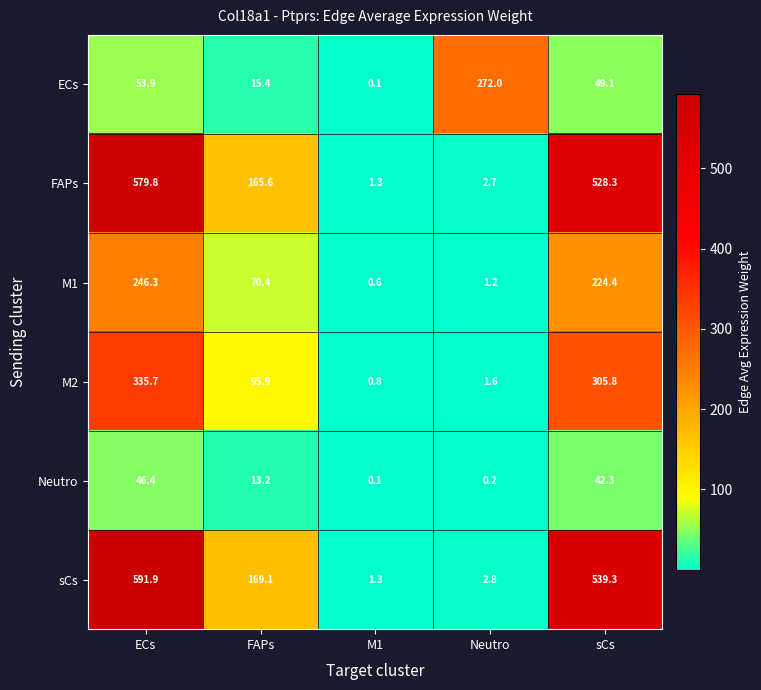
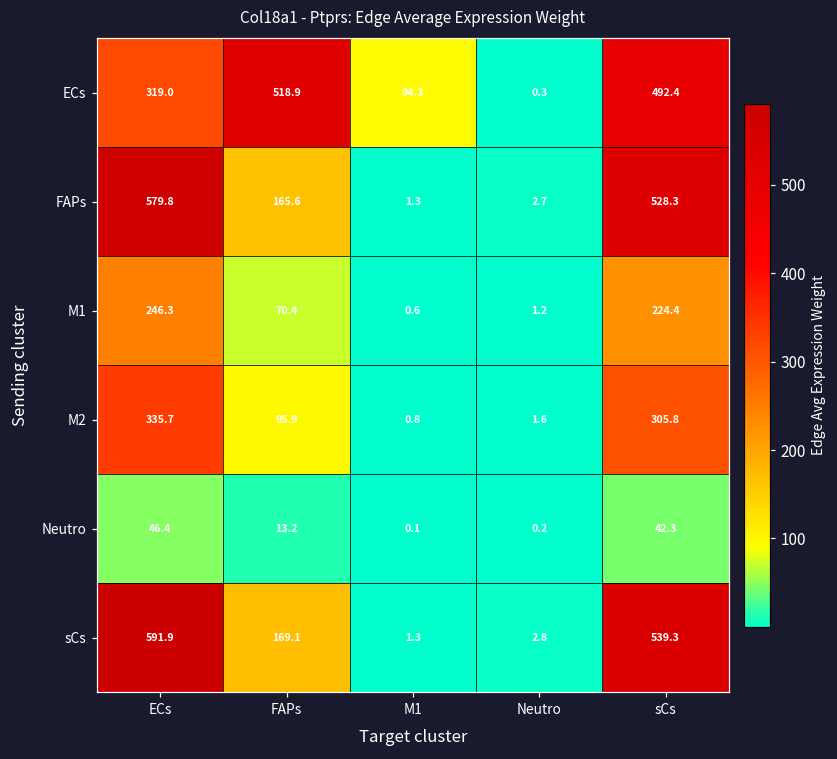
  {
    "ECs": {
-     "ECs": 53.9,
-     "FAPs": 15.4,
-     "M1": 0.1,
-     "Neutro": 272.0,
-     "sCs": 49.1
+     "ECs": 319.0,
+     "FAPs": 518.9,
+     "M1": 94.3,
+     "Neutro": 0.3,
+     "sCs": 492.4
    },
    "FAPs": {
      "ECs": 579.8,
      "FAPs": 165.6,
      "M1": 1.3,
      "Neutro": 2.7,
      "sCs": 528.3
    },
    "M1": {
      "ECs": 246.3,
      "FAPs": 70.4,
      "M1": 0.6,
      "Neutro": 1.2,
      "sCs": 224.4
    },
    "M2": {
      "ECs": 335.7,
      "FAPs": 95.9,
      "M1": 0.8,
      "Neutro": 1.6,
      "sCs": 305.8
    },
    "Neutro": {
      "ECs": 46.4,
      "FAPs": 13.2,
      "M1": 0.1,
      "Neutro": 0.2,
      "sCs": 42.3
    },
    "sCs": {
      "ECs": 591.9,
      "FAPs": 169.1,
      "M1": 1.3,
      "Neutro": 2.8,
      "sCs": 539.3
    }
  }
